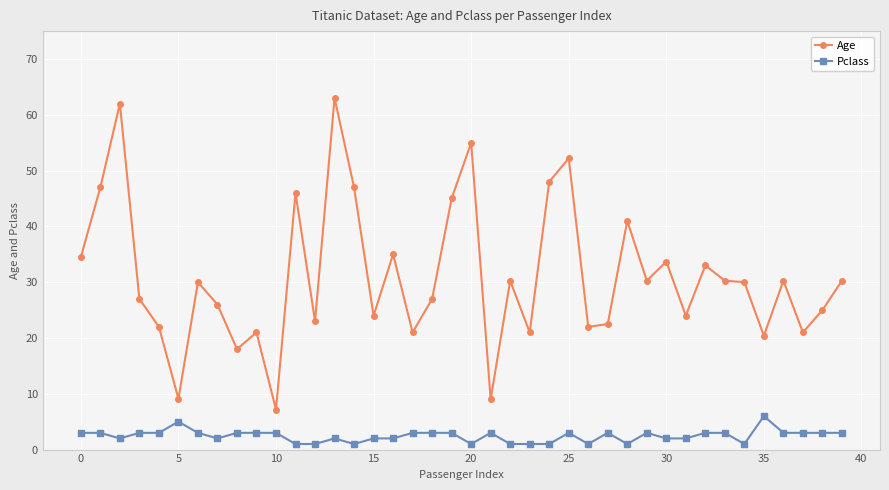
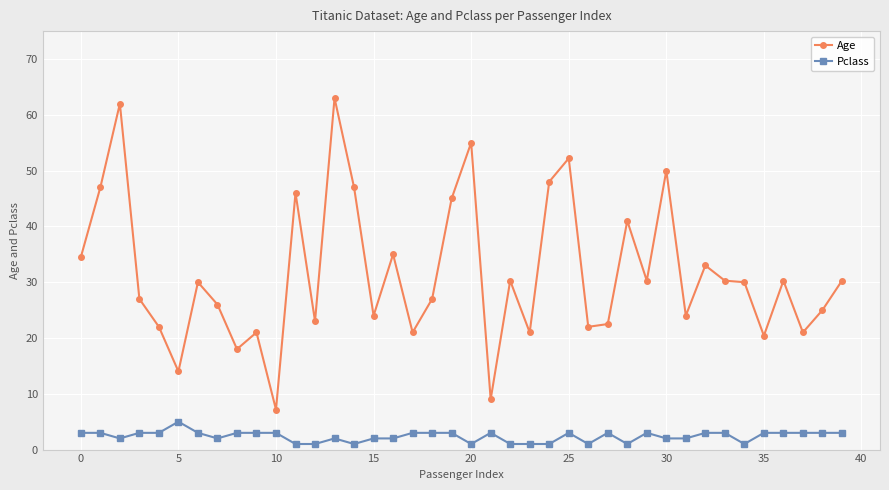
  {
    "Age": {
      "0": 35,
-     "5": 9,
+     "5": 14,
      "10": 7,
      "15": 24,
      "20": 55,
      "25": 52,
-     "30": 34,
+     "30": 50,
      "35": 20
    },
    "Pclass": {
      "0": 3,
      "5": 5,
      "10": 3,
      "15": 2,
      "20": 1,
      "25": 3,
      "30": 2,
-     "35": 6
+     "35": 3
    }
  }
